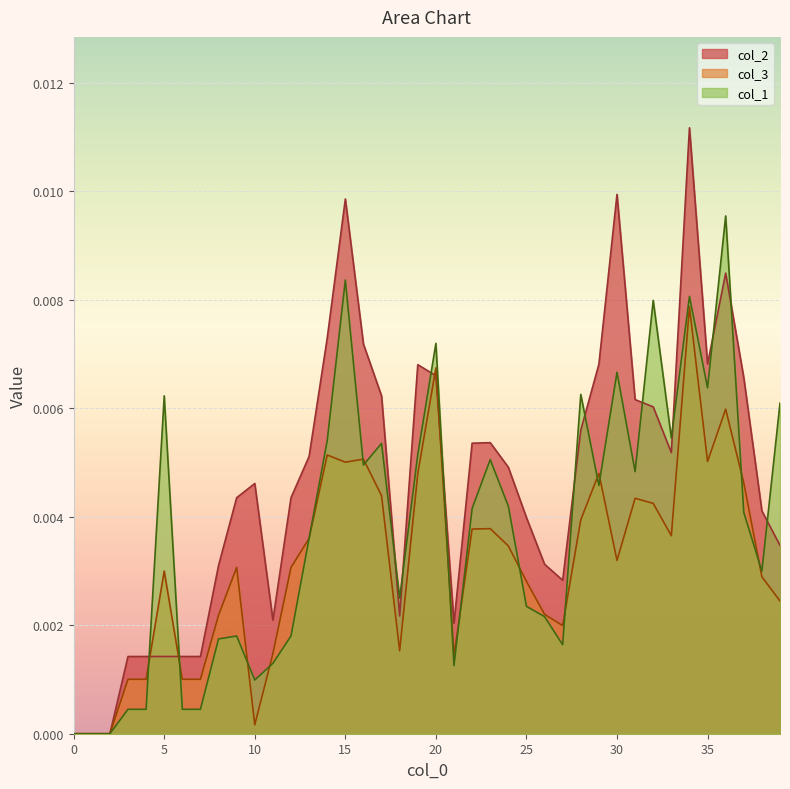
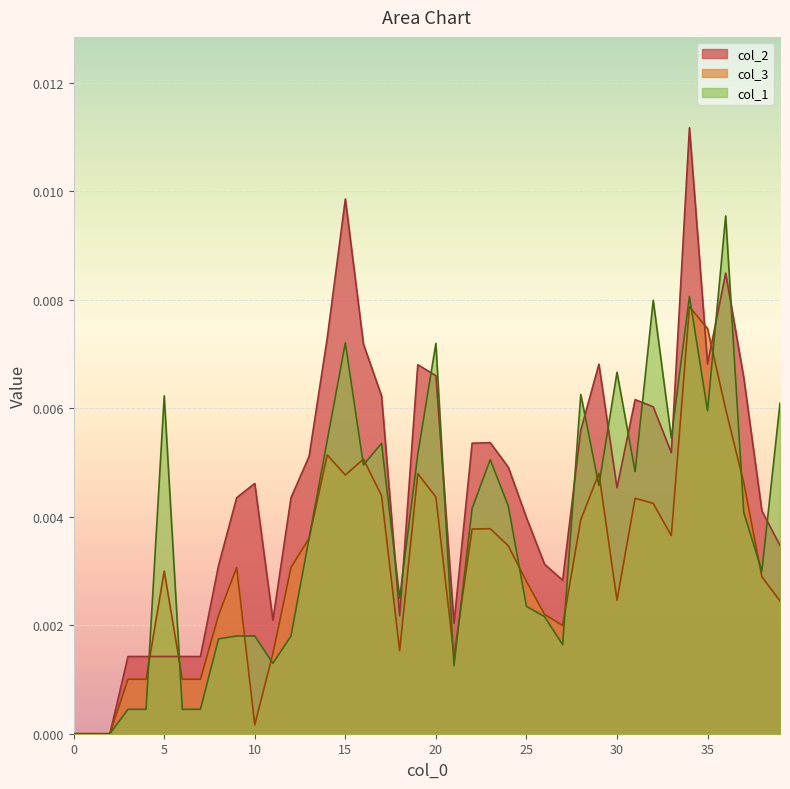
  {
    "col_2": {
      "5": 0.0014,
      "10": 0.0046,
      "15": 0.0099,
      "20": 0.0066,
      "25": 0.0040,
-     "30": 0.0099,
+     "30": 0.0045,
      "35": 0.0068
    },
    "col_3": {
      "5": 0.0030,
      "10": 0.0002,
-     "15": 0.0050,
-     "20": 0.0067,
+     "15": 0.0048,
+     "20": 0.0044,
      "25": 0.0028,
-     "30": 0.0032,
-     "35": 0.0050
+     "30": 0.0025,
+     "35": 0.0075
    },
    "col_1": {
      "5": 0.0062,
-     "10": 0.0010,
-     "15": 0.0084,
+     "10": 0.0018,
+     "15": 0.0072,
      "20": 0.0072,
      "25": 0.0023,
      "30": 0.0067,
-     "35": 0.0064
+     "35": 0.0060
    }
  }
